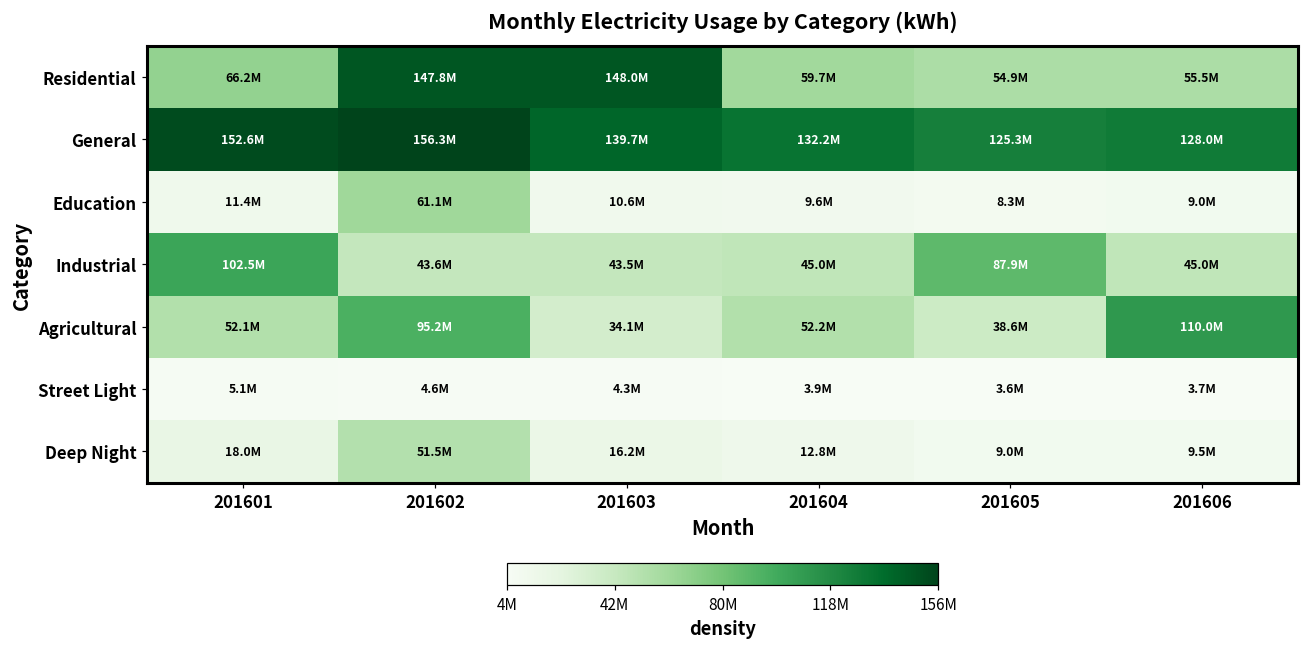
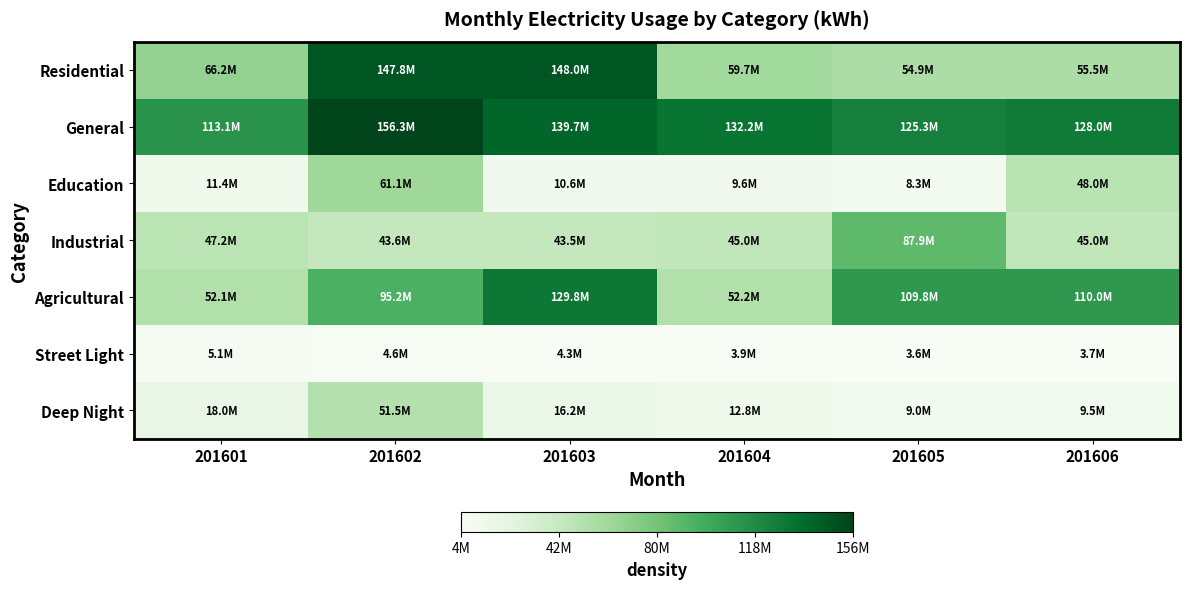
  {
    "Residential": {
      "201601": "66.2M",
      "201602": "147.8M",
      "201603": "148.0M",
      "201604": "59.7M",
      "201605": "54.9M",
      "201606": "55.5M"
    },
    "General": {
-     "201601": "152.6M",
+     "201601": "113.1M",
      "201602": "156.3M",
      "201603": "139.7M",
      "201604": "132.2M",
      "201605": "125.3M",
      "201606": "128.0M"
    },
    "Education": {
      "201601": "11.4M",
      "201602": "61.1M",
      "201603": "10.6M",
      "201604": "9.6M",
      "201605": "8.3M",
-     "201606": "9.0M"
+     "201606": "48.0M"
    },
    "Industrial": {
-     "201601": "102.5M",
+     "201601": "47.2M",
      "201602": "43.6M",
      "201603": "43.5M",
      "201604": "45.0M",
      "201605": "87.9M",
      "201606": "45.0M"
    },
    "Agricultural": {
      "201601": "52.1M",
      "201602": "95.2M",
-     "201603": "34.1M",
+     "201603": "129.8M",
      "201604": "52.2M",
-     "201605": "38.6M",
+     "201605": "109.8M",
      "201606": "110.0M"
    },
    "Street Light": {
      "201601": "5.1M",
      "201602": "4.6M",
      "201603": "4.3M",
      "201604": "3.9M",
      "201605": "3.6M",
      "201606": "3.7M"
    },
    "Deep Night": {
      "201601": "18.0M",
      "201602": "51.5M",
      "201603": "16.2M",
      "201604": "12.8M",
      "201605": "9.0M",
      "201606": "9.5M"
    }
  }
